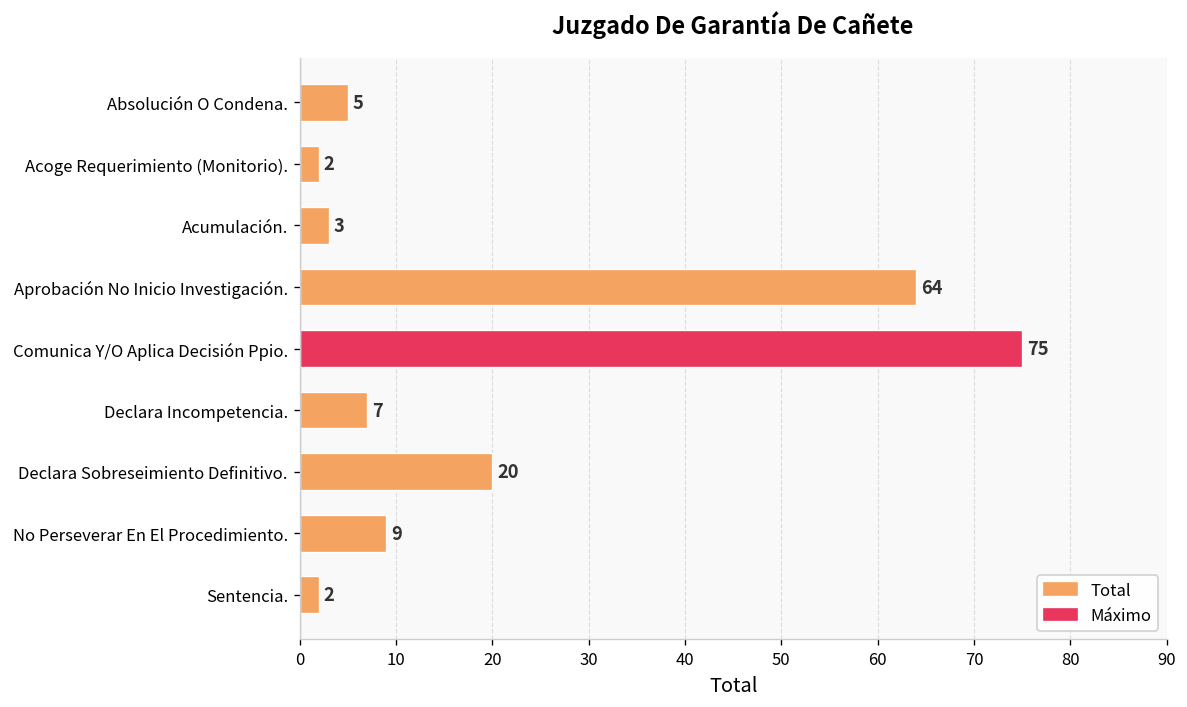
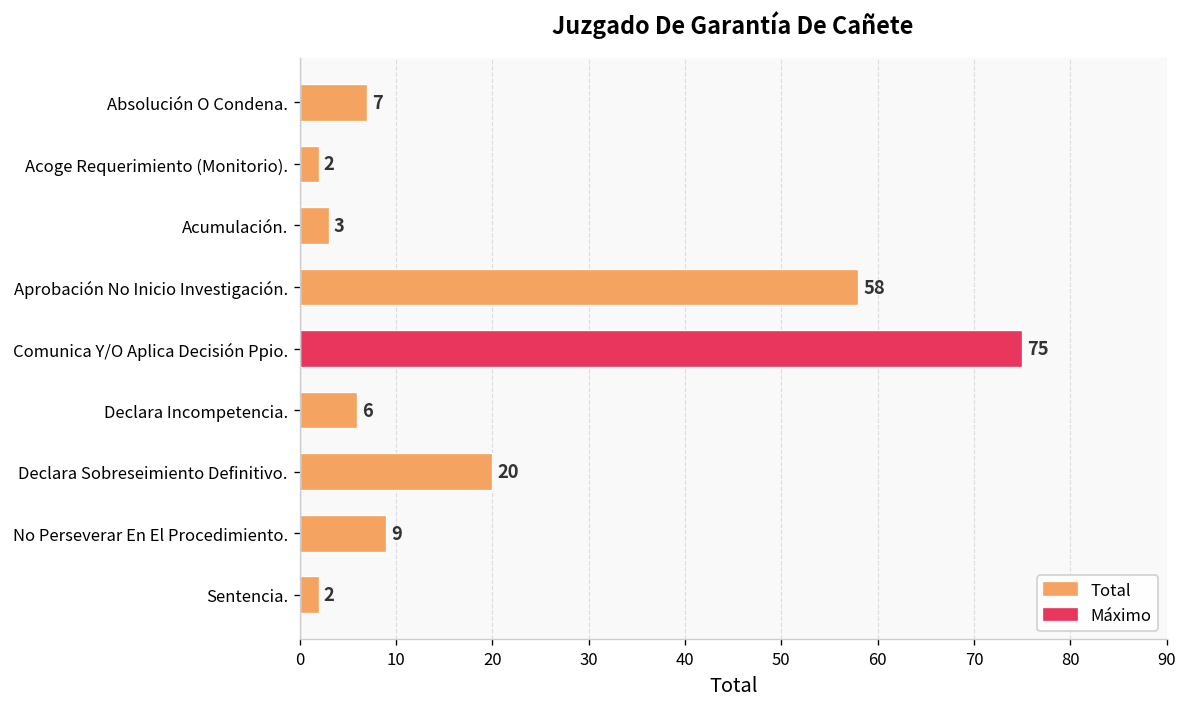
  {
-   "Absolución O Condena.": 5,
+   "Absolución O Condena.": 7,
    "Acoge Requerimiento (Monitorio).": 2,
    "Acumulación.": 3,
-   "Aprobación No Inicio Investigación.": 64,
+   "Aprobación No Inicio Investigación.": 58,
    "Comunica Y/O Aplica Decisión Ppio.": 75,
-   "Declara Incompetencia.": 7,
+   "Declara Incompetencia.": 6,
    "Declara Sobreseimiento Definitivo.": 20,
    "No Perseverar En El Procedimiento.": 9,
    "Sentencia.": 2
  }
